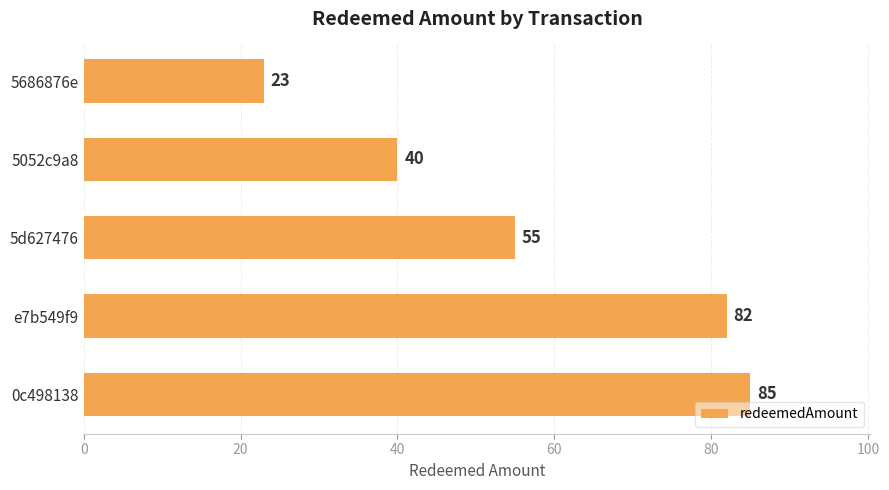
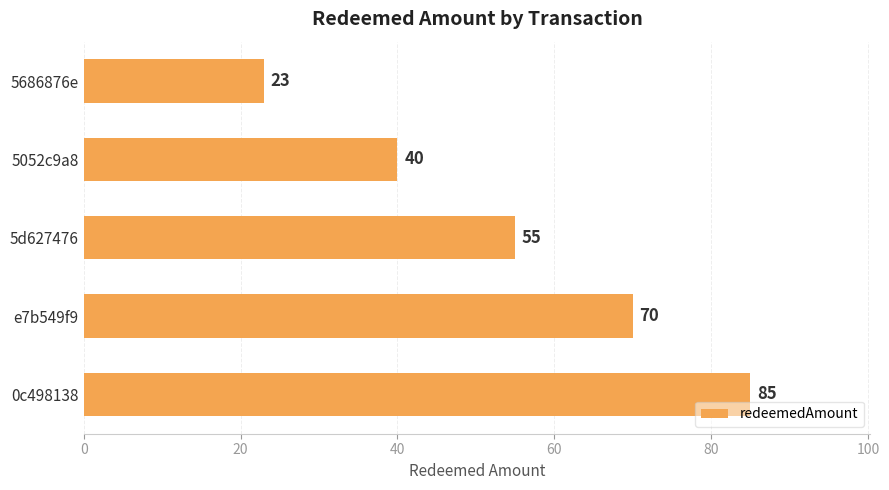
  {
    "5686876e": 23,
    "5052c9a8": 40,
    "5d627476": 55,
-   "e7b549f9": 82
+   "e7b549f9": 70
  }
